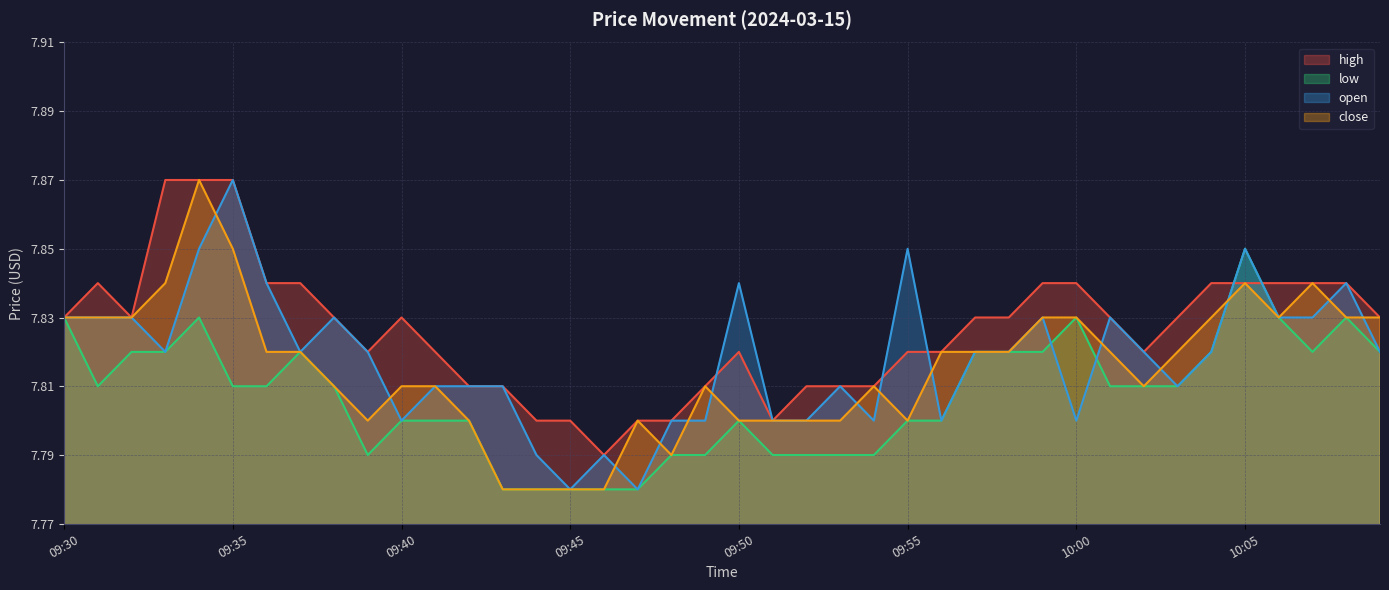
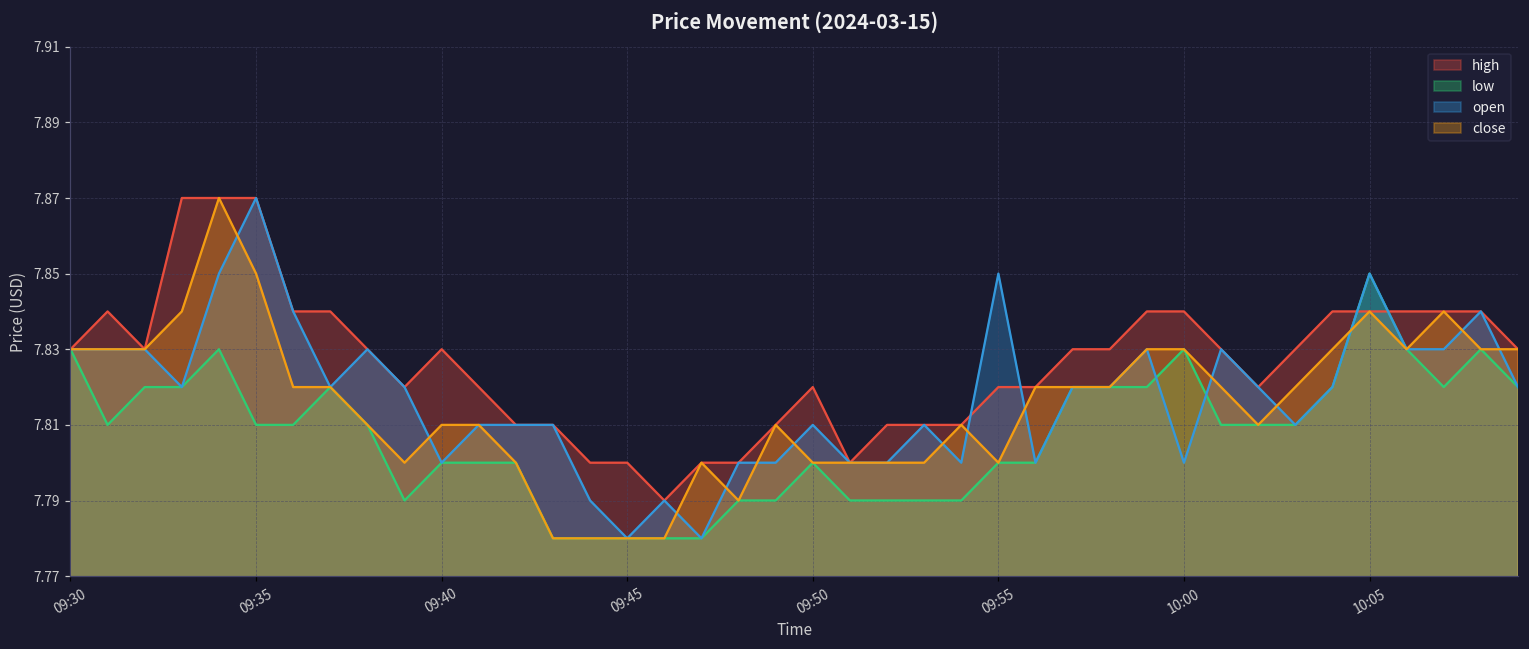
  {
    "low": {
      "09:35": 7.81
    },
    "open": {
-     "09:50": 7.84,
+     "09:50": 7.81,
      "09:55": 7.85,
      "10:00": 7.80
    }
  }
